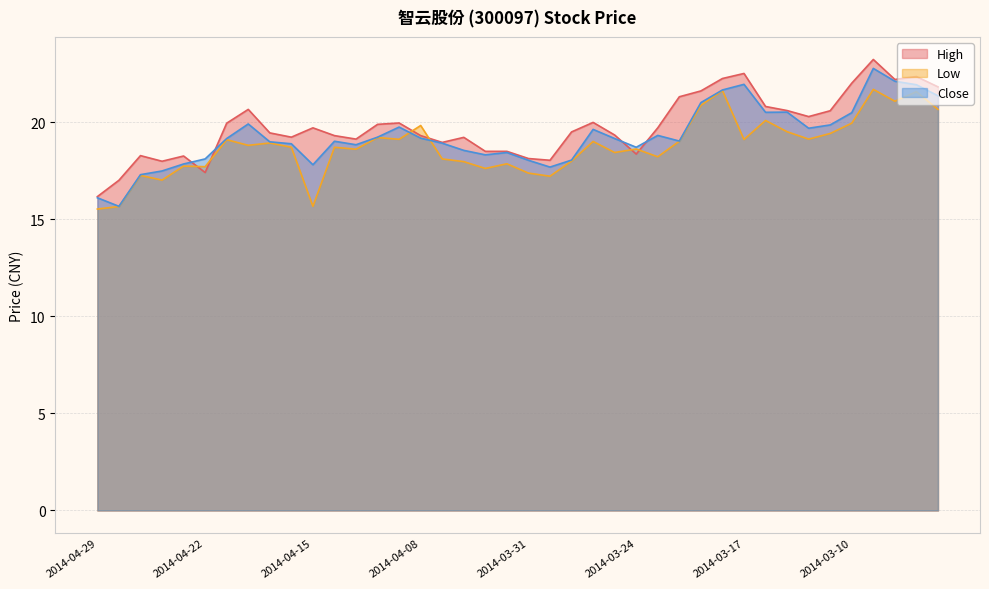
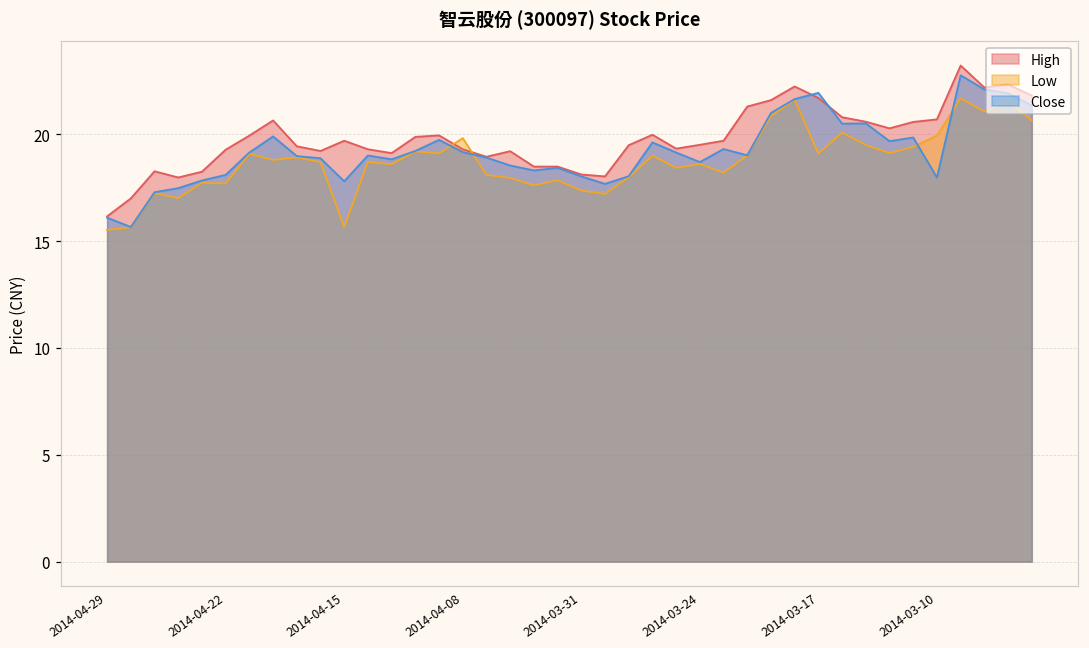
  {
    "High": {
-     "2014-04-22": 17.4,
+     "2014-04-22": 19.3,
      "2014-04-15": 19.7,
-     "2014-03-24": 18.4,
-     "2014-03-17": 22.5,
-     "2014-03-10": 22.0
+     "2014-03-24": 19.5,
+     "2014-03-17": 21.7,
+     "2014-03-10": 20.7
    },
    "Low": {
      "2014-04-29": 15.5,
      "2014-04-22": 17.7,
      "2014-04-15": 15.7,
      "2014-04-08": 19.8,
      "2014-03-31": 17.4,
      "2014-03-17": 19.1,
      "2014-03-10": 19.9
    },
    "Close": {
      "2014-04-22": 18.1,
      "2014-04-15": 17.8,
      "2014-03-17": 21.9,
-     "2014-03-10": 20.5
+     "2014-03-10": 18.0
    }
  }
